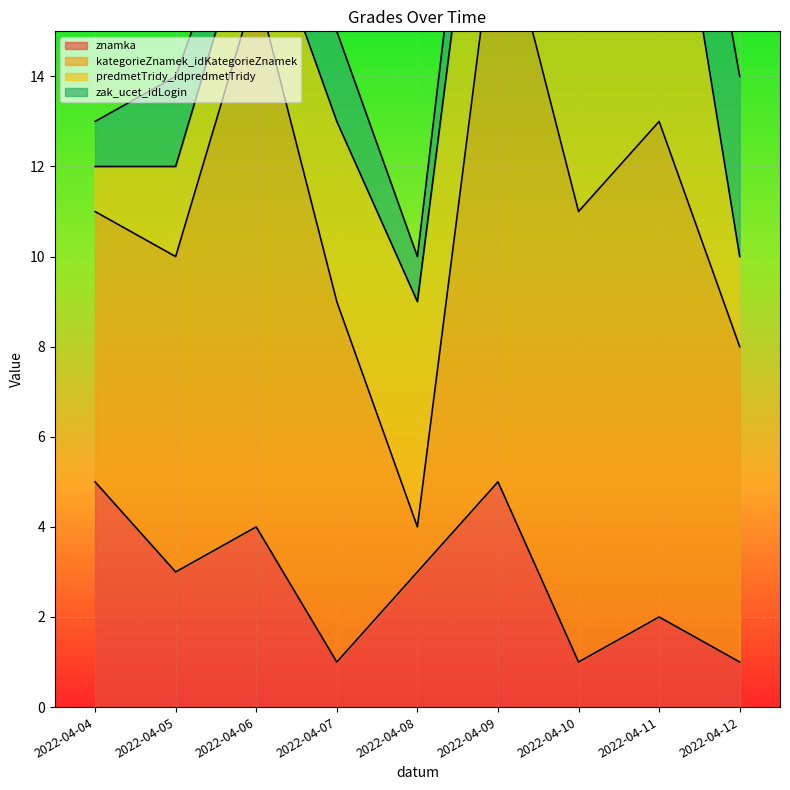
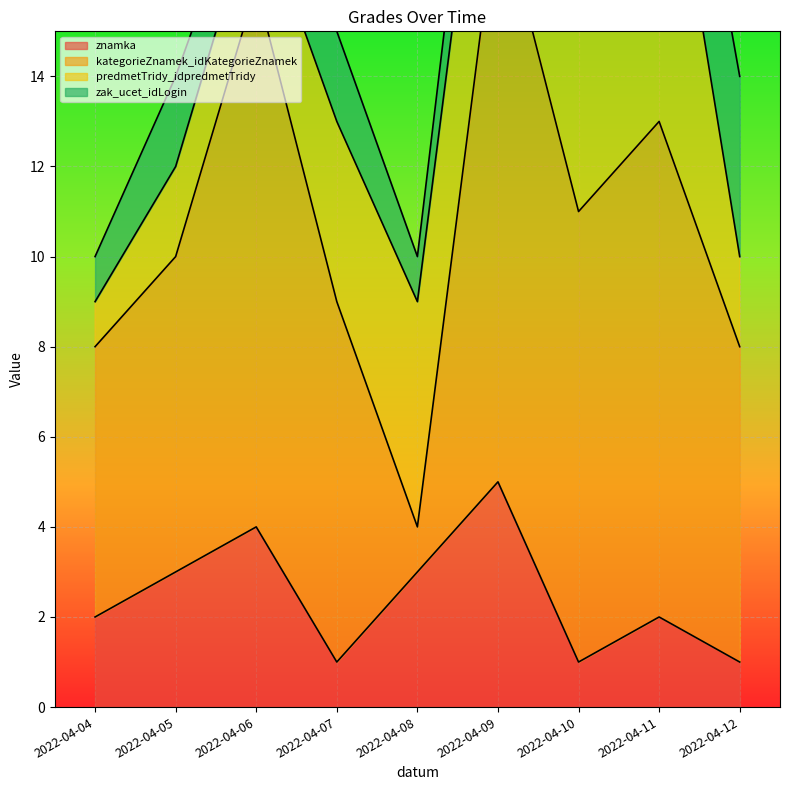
  {
    "znamka": {
-     "2022-04-04": 5,
+     "2022-04-04": 2,
      "2022-04-05": 3,
      "2022-04-06": 4,
      "2022-04-07": 1,
      "2022-04-08": 3,
      "2022-04-09": 5,
      "2022-04-10": 1,
      "2022-04-11": 2,
      "2022-04-12": 1
    },
    "zak_ucet_idLogin": {
      "2022-04-04": 1,
      "2022-04-07": 2,
      "2022-04-08": 1,
      "2022-04-12": 4
    }
  }
